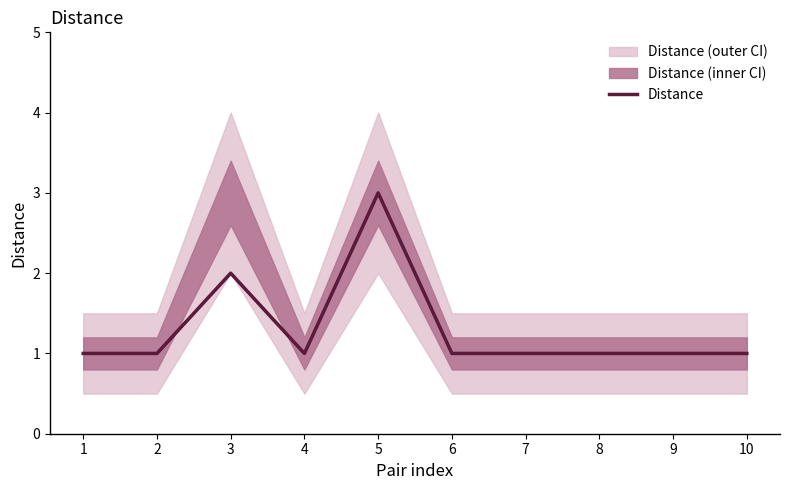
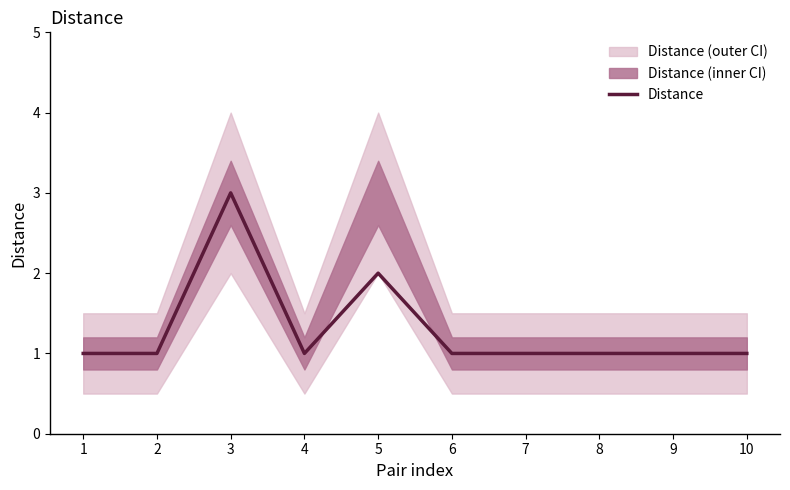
  {
    "Distance": {
      "1": 1,
      "2": 1,
-     "3": 2,
+     "3": 3,
      "4": 1,
-     "5": 3,
+     "5": 2,
      "6": 1,
      "7": 1,
      "8": 1,
      "9": 1,
      "10": 1
    }
  }
